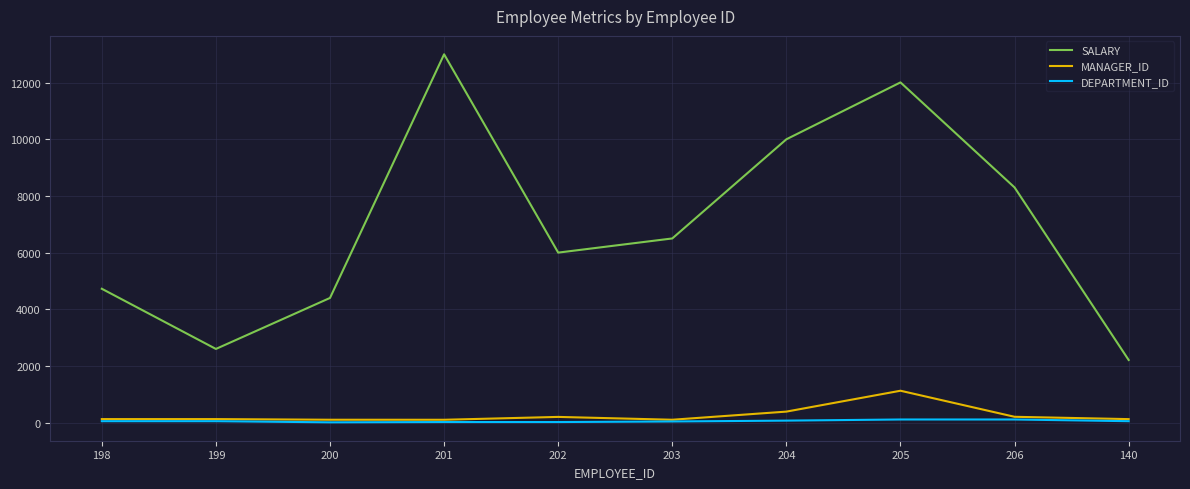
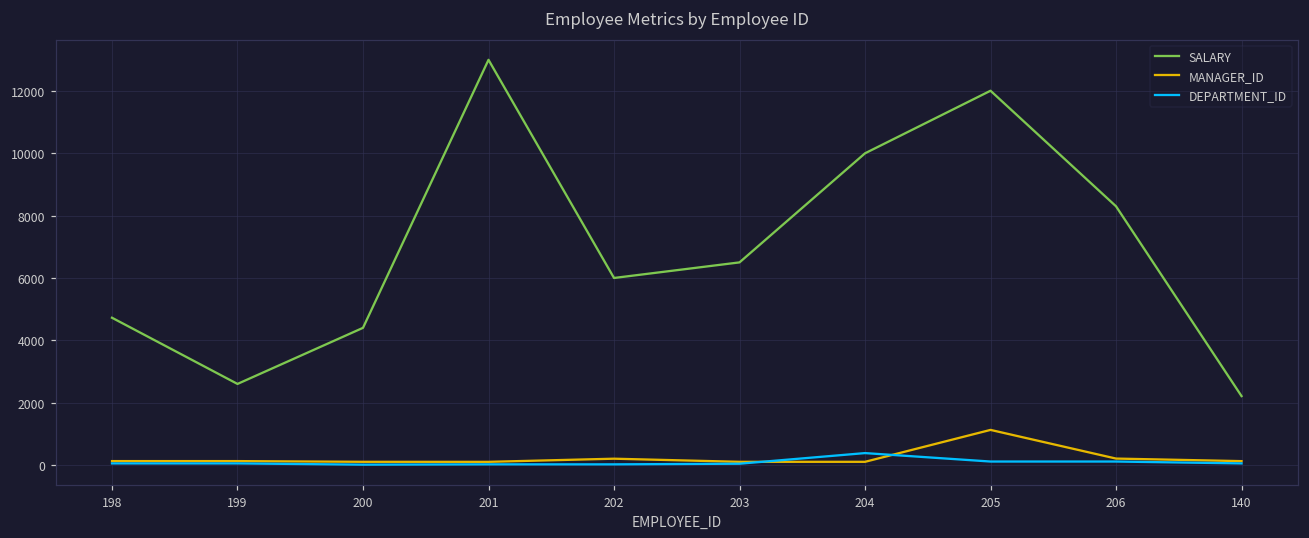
  {
    "SALARY": {
      "198": 4700,
      "199": 2600,
      "200": 4400,
      "201": 13000,
      "202": 6000,
      "203": 6500,
      "204": 10000,
      "205": 12000,
      "206": 8300,
      "140": 2200
    },
    "MANAGER_ID": {
      "200": 100,
      "202": 200,
-     "204": 400,
+     "204": 100,
      "205": 1100,
      "206": 200
    },
    "DEPARTMENT_ID": {
      "200": 0,
      "202": 0,
-     "204": 100,
+     "204": 400,
      "205": 100,
      "206": 100
    }
  }
